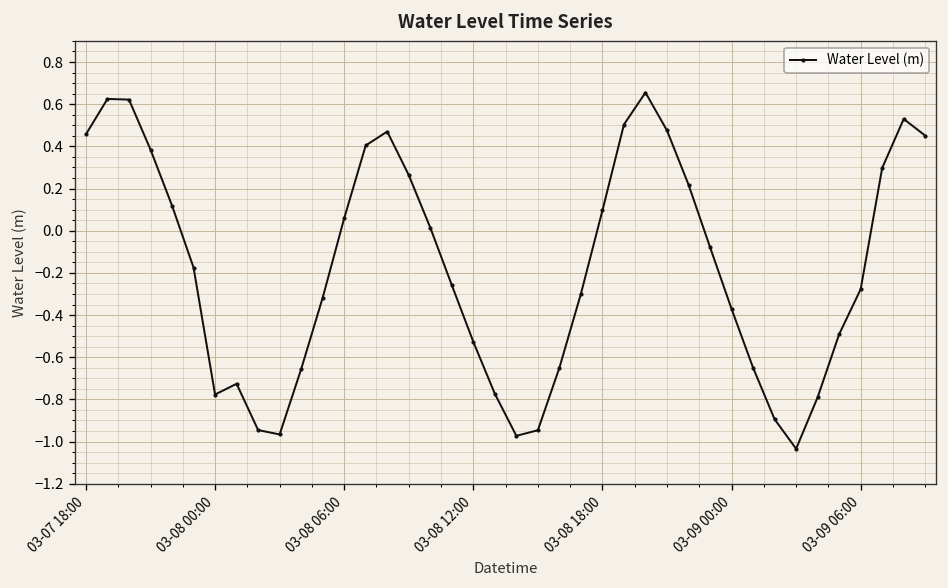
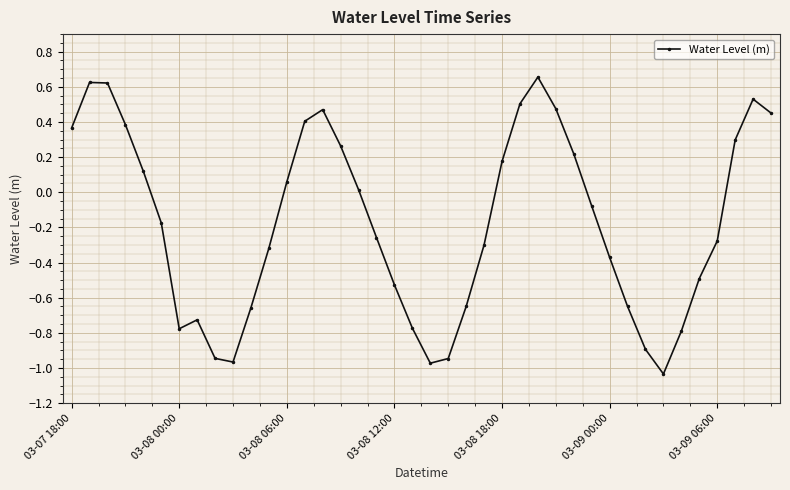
  {
-   "03-07 18:00": 0.46,
+   "03-07 18:00": 0.37,
    "03-08 00:00": -0.78,
    "03-08 06:00": 0.06,
    "03-08 12:00": -0.53,
-   "03-08 18:00": 0.10,
+   "03-08 18:00": 0.18,
    "03-09 00:00": -0.37,
    "03-09 06:00": -0.28
  }
